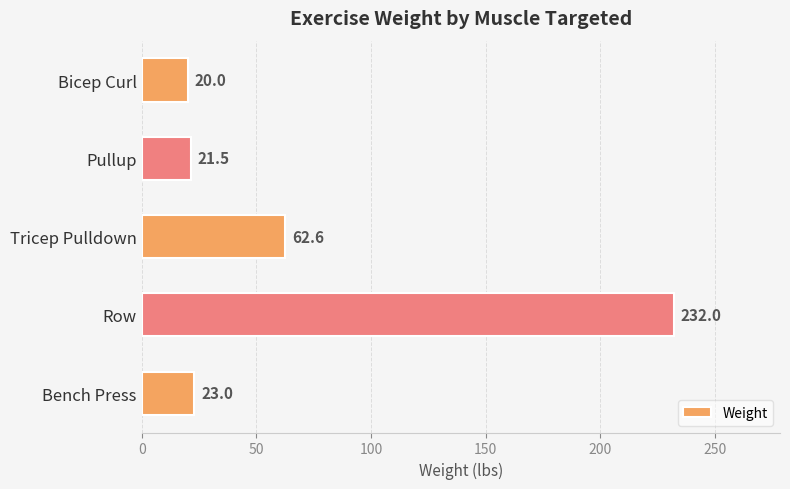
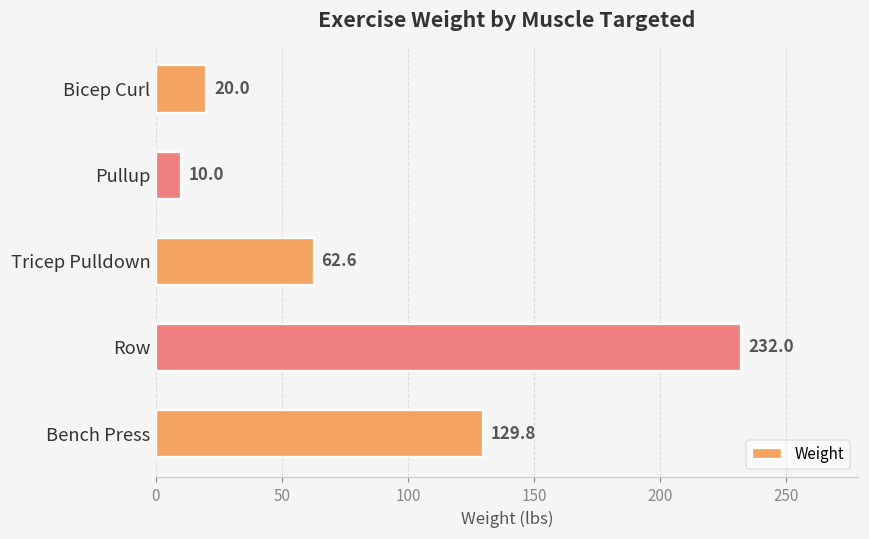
  {
    "Bicep Curl": 20.0,
-   "Pullup": 21.5,
+   "Pullup": 10.0,
    "Tricep Pulldown": 62.6,
    "Row": 232.0,
-   "Bench Press": 23.0
+   "Bench Press": 129.8
  }
